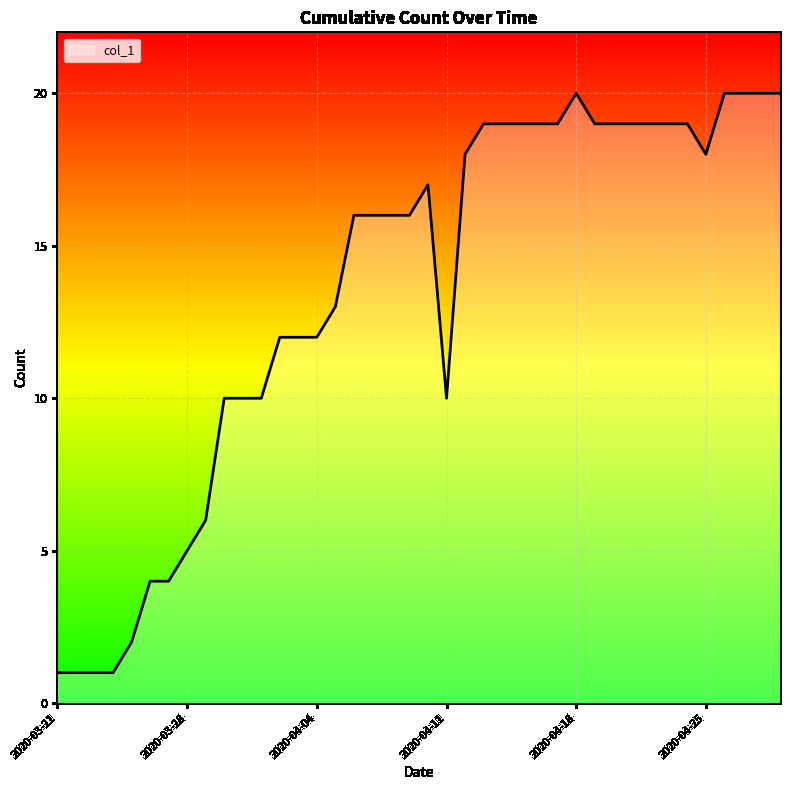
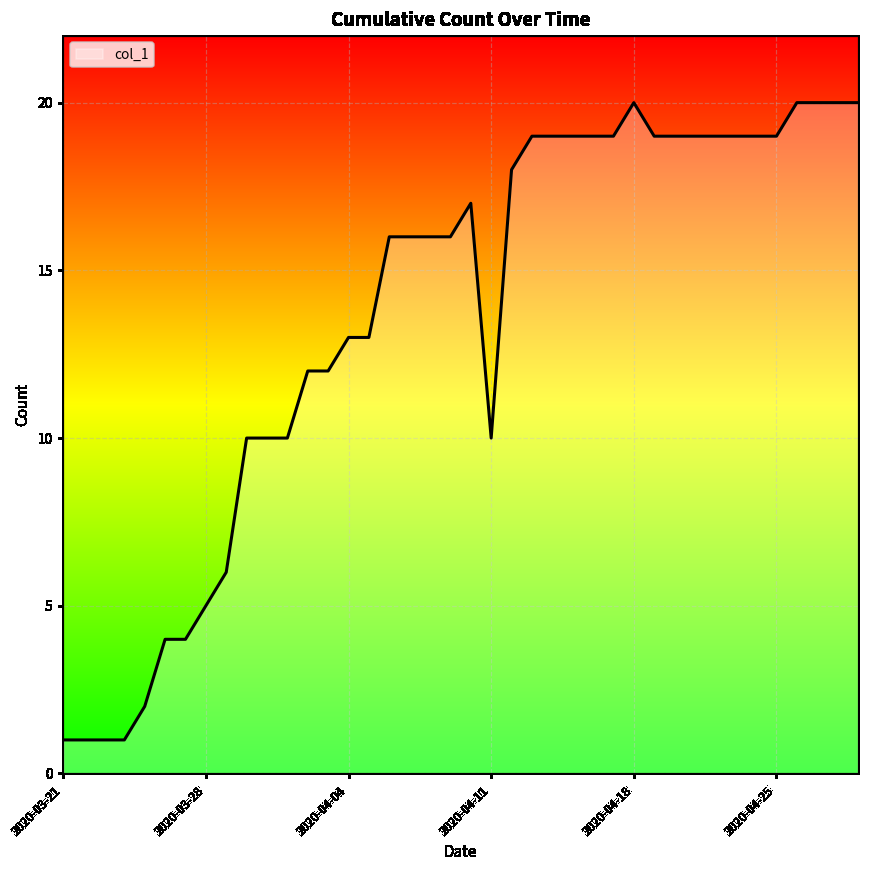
  {
    "2020-03-21": 1,
    "2020-03-28": 5,
-   "2020-04-04": 12,
+   "2020-04-04": 13,
    "2020-04-11": 10,
    "2020-04-18": 20,
-   "2020-04-25": 18
+   "2020-04-25": 19
  }
